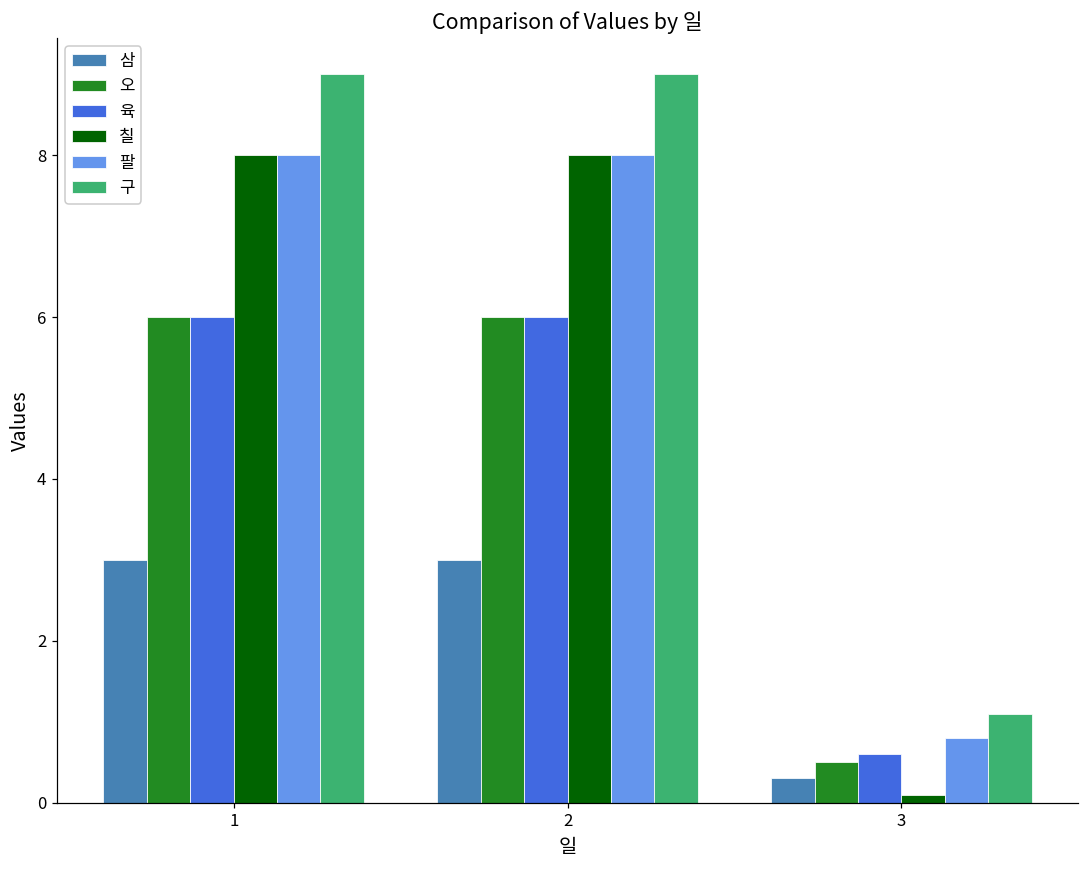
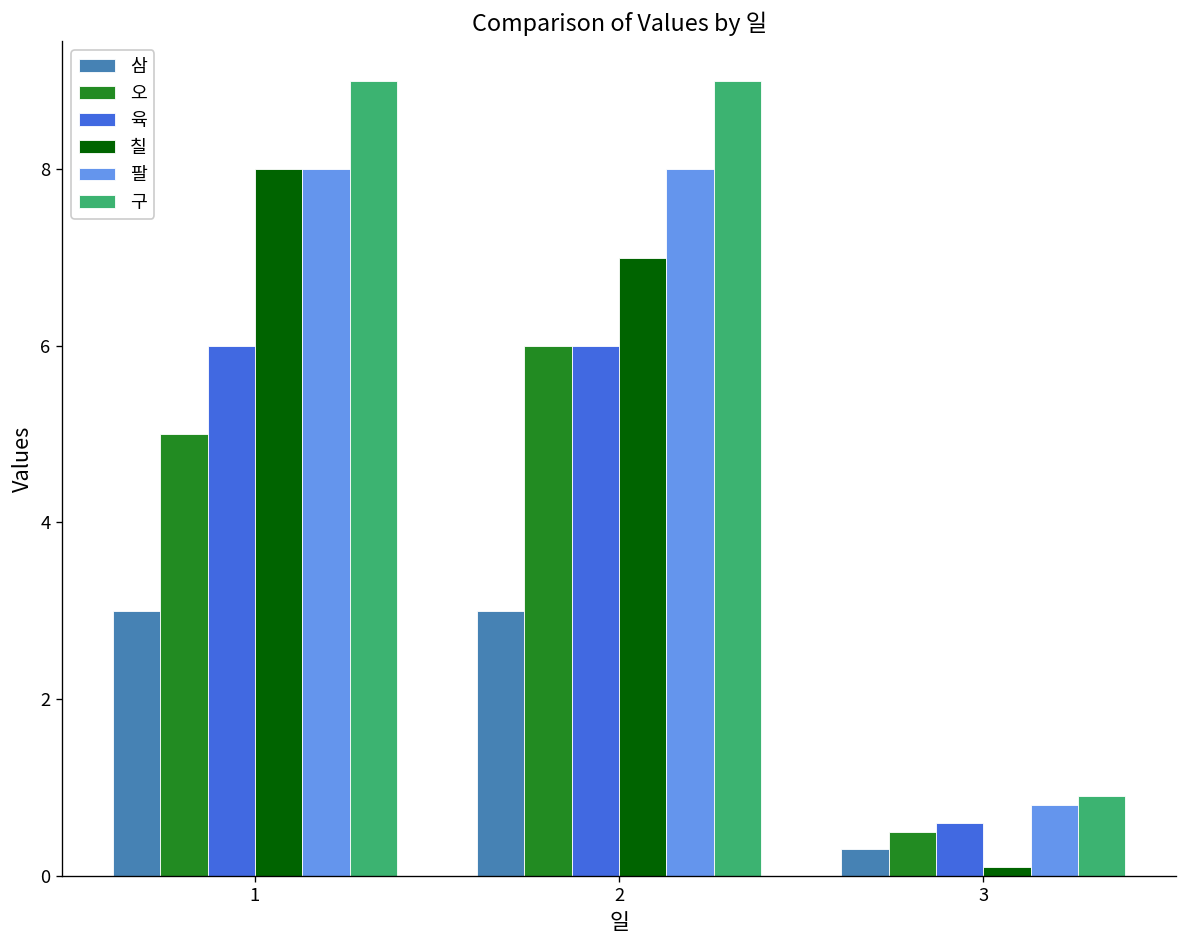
  {
    "오": {
-     "1": 6,
+     "1": 5,
      "2": 6,
      "3": 0.5
    },
    "칠": {
      "1": 8,
-     "2": 8,
+     "2": 7,
      "3": 0.1
    },
    "구": {
      "1": 9.0,
      "2": 9.0,
-     "3": 1.1
+     "3": 0.9
    }
  }
